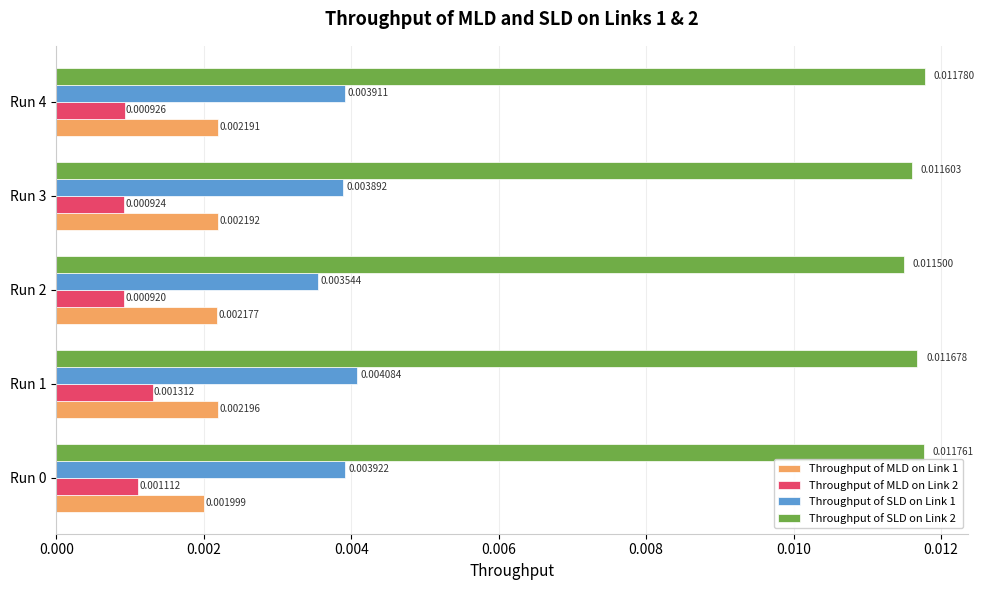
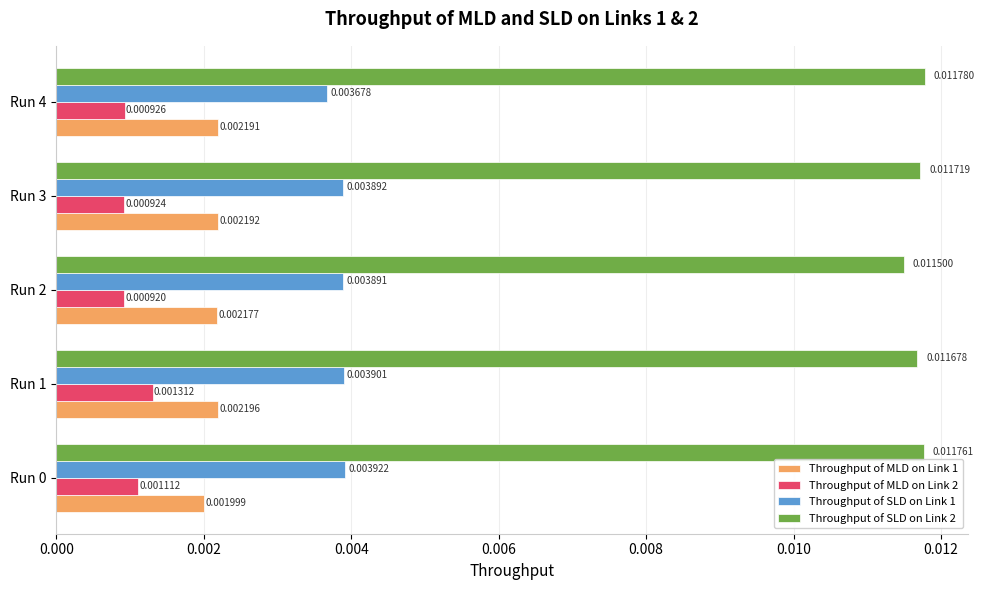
  {
    "Throughput of MLD on Link 1": {
      "Run 4": 0.002191,
      "Run 3": 0.002192,
      "Run 2": 0.002177,
      "Run 1": 0.002196,
      "Run 0": 0.001999
    },
    "Throughput of MLD on Link 2": {
      "Run 4": 0.000926,
      "Run 3": 0.000924,
      "Run 2": 0.000920,
      "Run 1": 0.001312,
      "Run 0": 0.001112
    },
    "Throughput of SLD on Link 1": {
-     "Run 4": 0.003911,
+     "Run 4": 0.003678,
      "Run 3": 0.003892,
-     "Run 2": 0.003544,
-     "Run 1": 0.004084,
+     "Run 2": 0.003891,
+     "Run 1": 0.003901,
      "Run 0": 0.003922
    },
    "Throughput of SLD on Link 2": {
      "Run 4": 0.011780,
-     "Run 3": 0.011603,
+     "Run 3": 0.011719,
      "Run 2": 0.011500,
      "Run 1": 0.011678,
      "Run 0": 0.011761
    }
  }
